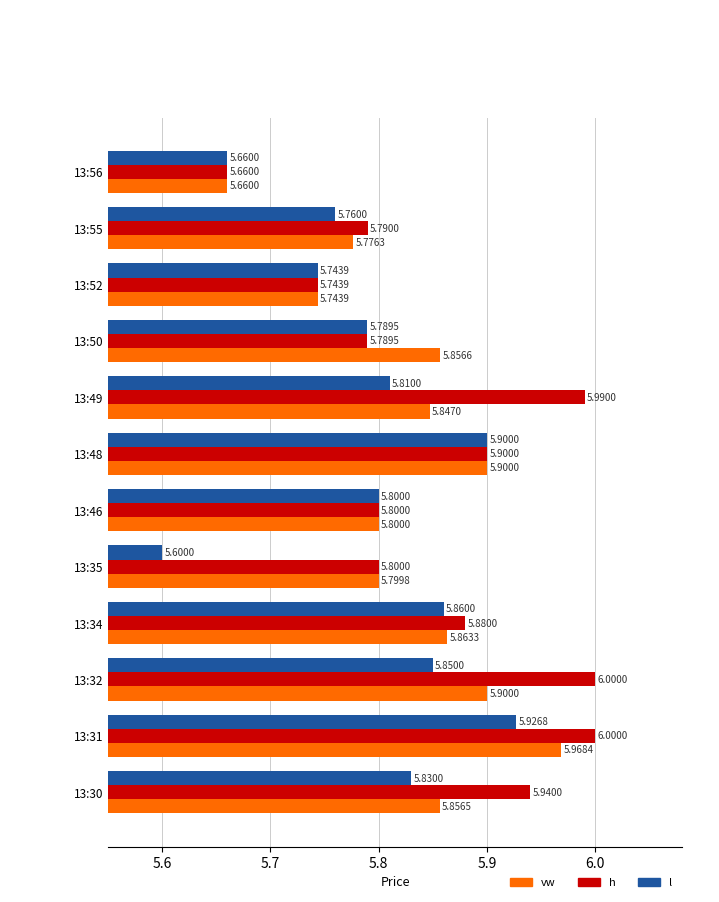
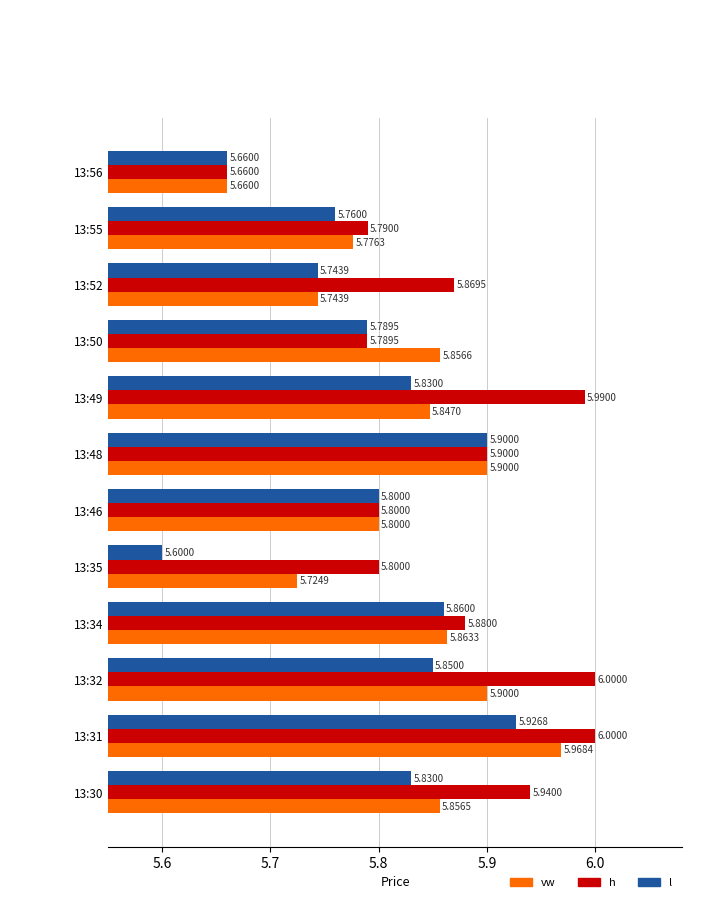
  {
    "vw": {
      "13:56": 5.6600,
      "13:55": 5.7763,
      "13:52": 5.7439,
      "13:50": 5.8566,
      "13:49": 5.8470,
      "13:48": 5.9000,
      "13:46": 5.8000,
-     "13:35": 5.7998,
+     "13:35": 5.7249,
      "13:34": 5.8633,
      "13:32": 5.9000,
      "13:31": 5.9684,
      "13:30": 5.8565
    },
    "h": {
      "13:56": 5.6600,
      "13:55": 5.7900,
-     "13:52": 5.7439,
+     "13:52": 5.8695,
      "13:50": 5.7895,
      "13:49": 5.9900,
      "13:48": 5.9000,
      "13:46": 5.8000,
      "13:35": 5.8000,
      "13:34": 5.8800,
      "13:32": 6.0000,
      "13:31": 6.0000,
      "13:30": 5.9400
    },
    "l": {
      "13:56": 5.6600,
      "13:55": 5.7600,
      "13:52": 5.7439,
      "13:50": 5.7895,
-     "13:49": 5.8100,
+     "13:49": 5.8300,
      "13:48": 5.9000,
      "13:46": 5.8000,
      "13:35": 5.6000,
      "13:34": 5.8600,
      "13:32": 5.8500,
      "13:31": 5.9268,
      "13:30": 5.8300
    }
  }
